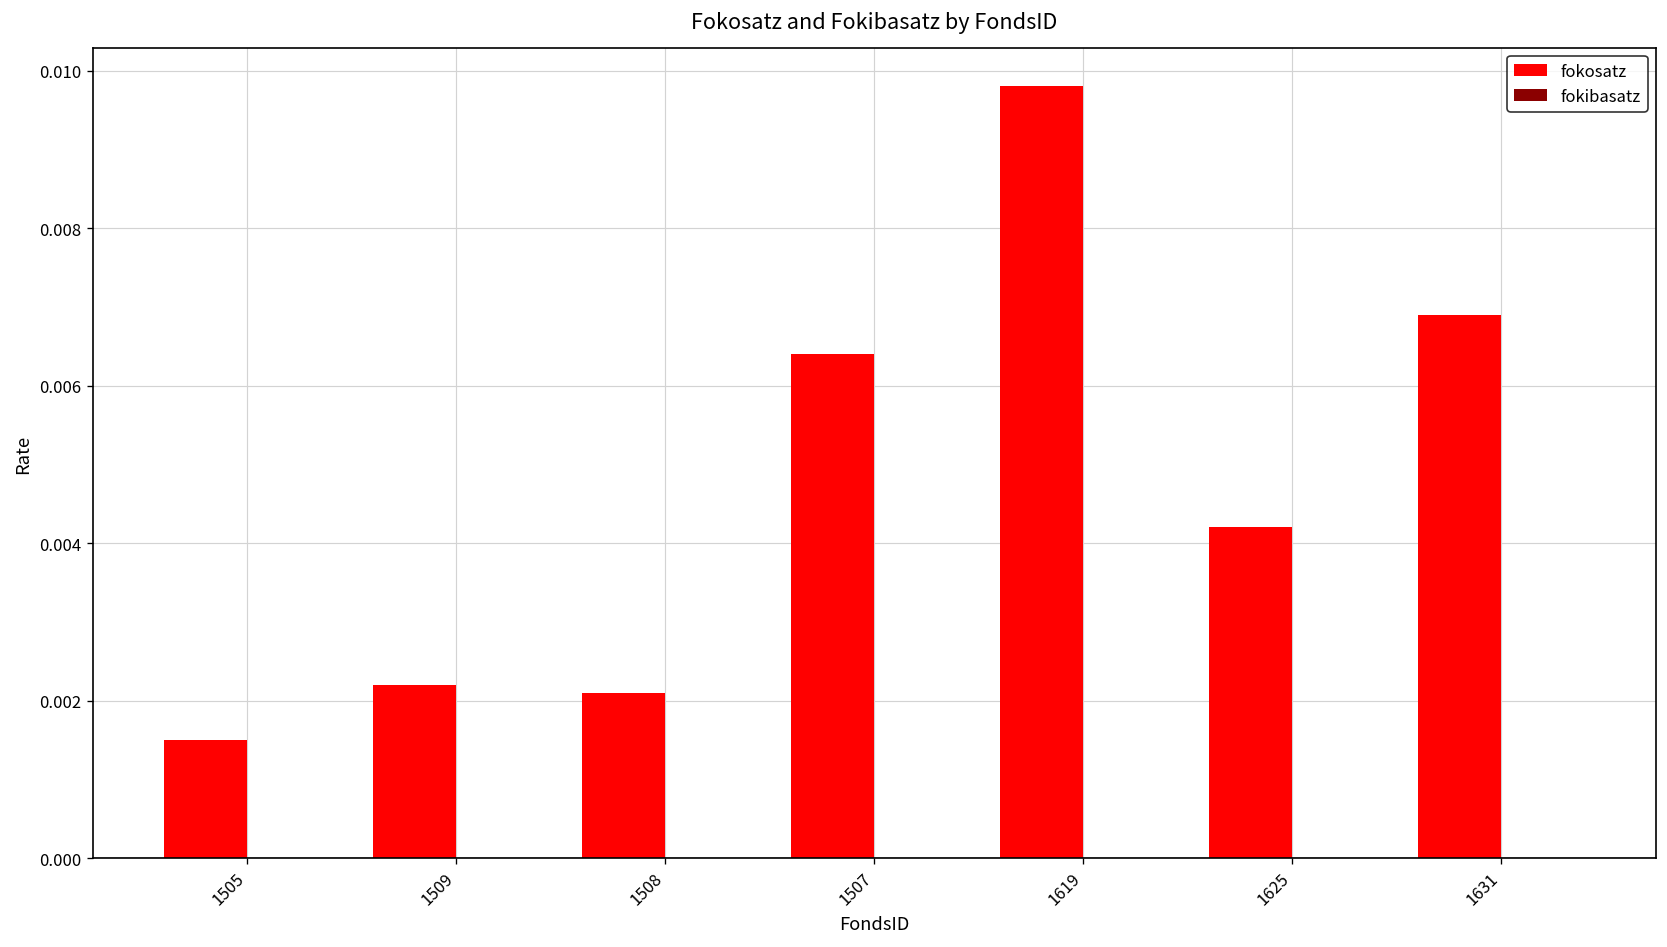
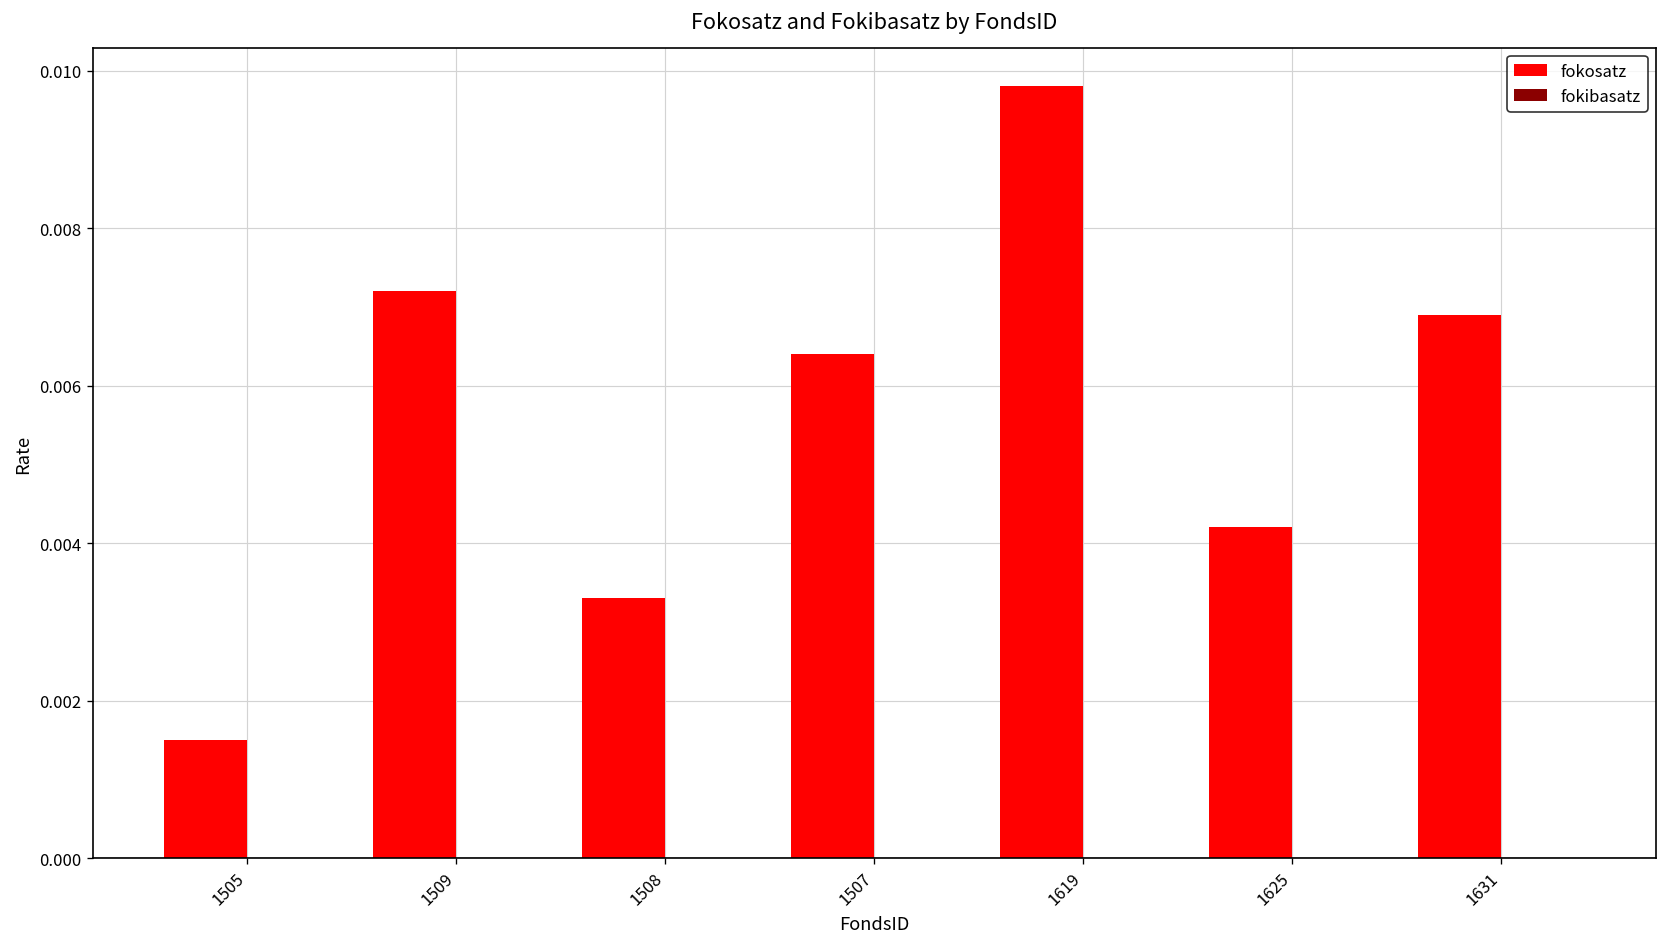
  {
    "fokosatz": {
      "1505": 0.0015,
-     "1509": 0.0022,
-     "1508": 0.0021,
+     "1509": 0.0072,
+     "1508": 0.0033,
      "1507": 0.0064,
      "1619": 0.0098,
      "1625": 0.0042,
      "1631": 0.0069
    },
    "fokibasatz": {
      "1505": 0.0000,
      "1509": 0.0000,
      "1508": 0.0000,
      "1507": 0.0000,
      "1619": 0.0000,
      "1625": 0.0000,
      "1631": 0.0000
    }
  }
